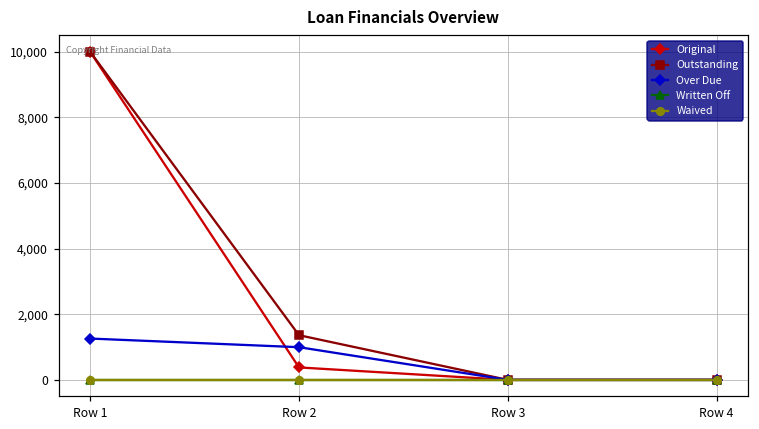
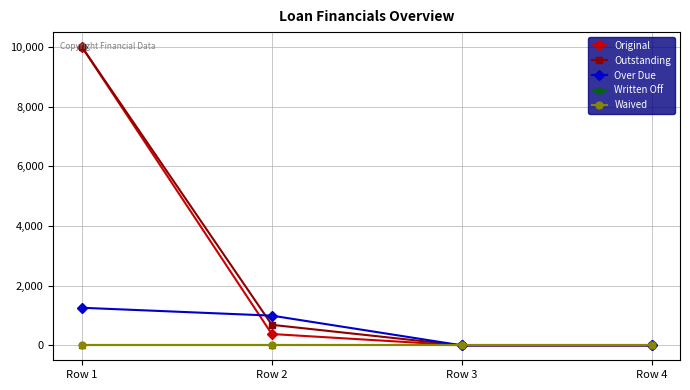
  {
    "Original": {
      "Row 2": "400"
    },
    "Outstanding": {
-     "Row 2": "1,400"
+     "Row 2": "700"
    },
    "Over Due": {
      "Row 1": "1,300",
      "Row 2": "1,000"
    },
    "Waived": {
      "Row 1": "0",
      "Row 2": "0"
    }
  }
